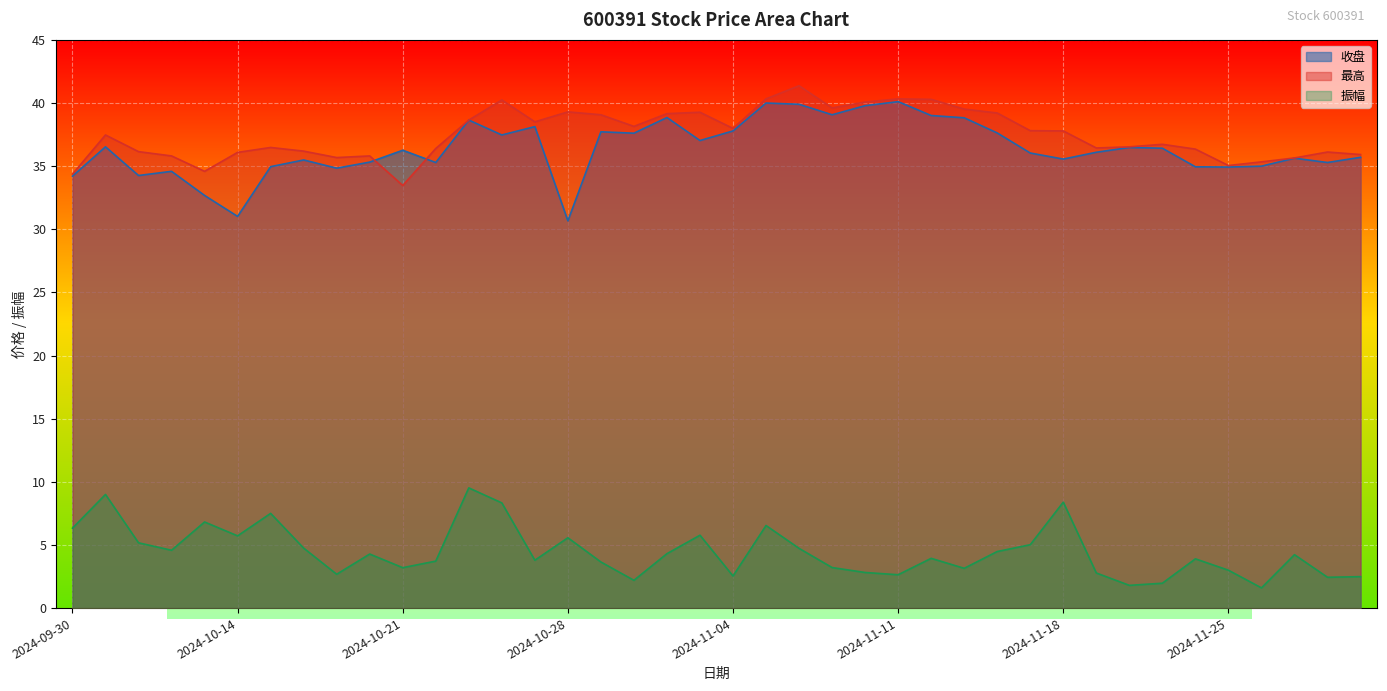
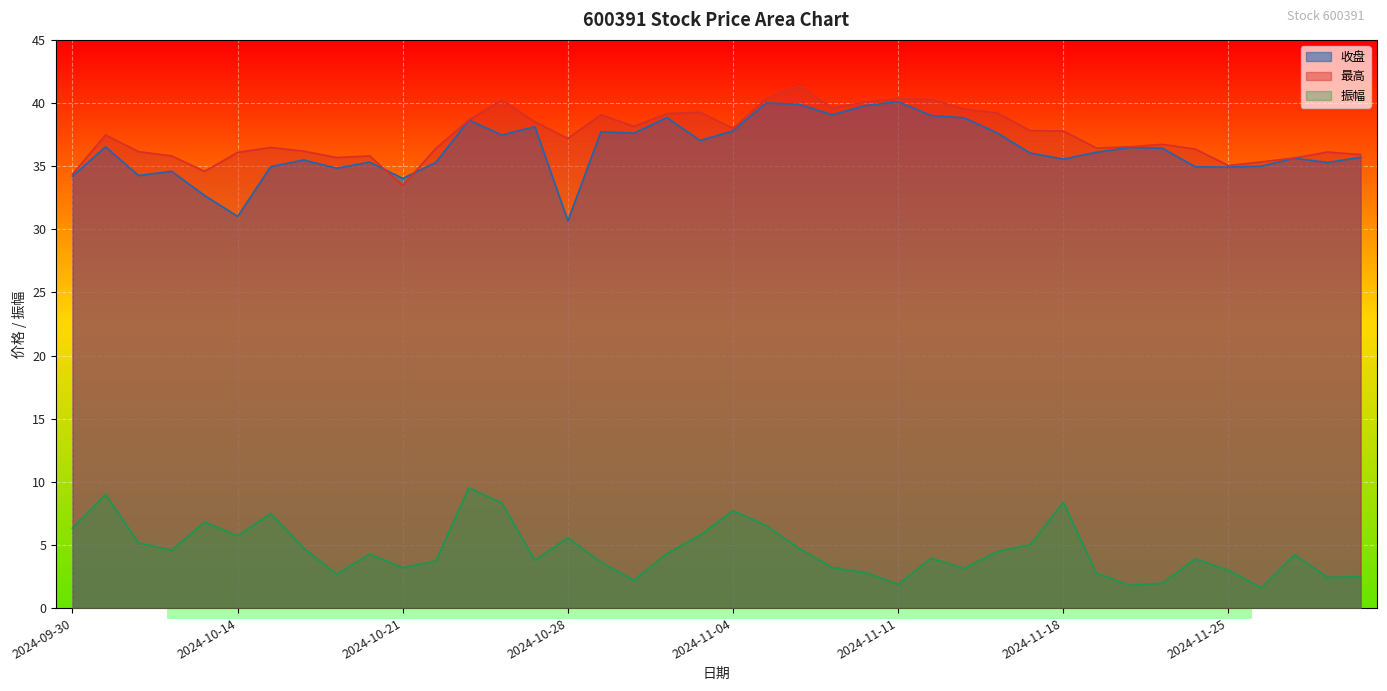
  {
    "收盘": {
      "2024-10-14": 31.0,
-     "2024-10-21": 36.3,
+     "2024-10-21": 34.0,
      "2024-10-28": 30.7,
      "2024-11-11": 40.1,
      "2024-11-18": 35.6
    },
    "最高": {
      "2024-10-14": 36.1,
      "2024-10-21": 33.5,
-     "2024-10-28": 39.3,
+     "2024-10-28": 37.2,
      "2024-11-11": 40.3,
      "2024-11-18": 37.8
    },
    "振幅": {
      "2024-09-30": 6.3,
      "2024-10-14": 5.7,
      "2024-10-21": 3.2,
      "2024-10-28": 5.6,
-     "2024-11-04": 2.5,
-     "2024-11-11": 2.6,
+     "2024-11-04": 7.7,
+     "2024-11-11": 1.9,
      "2024-11-18": 8.4,
      "2024-11-25": 3.0
    }
  }
